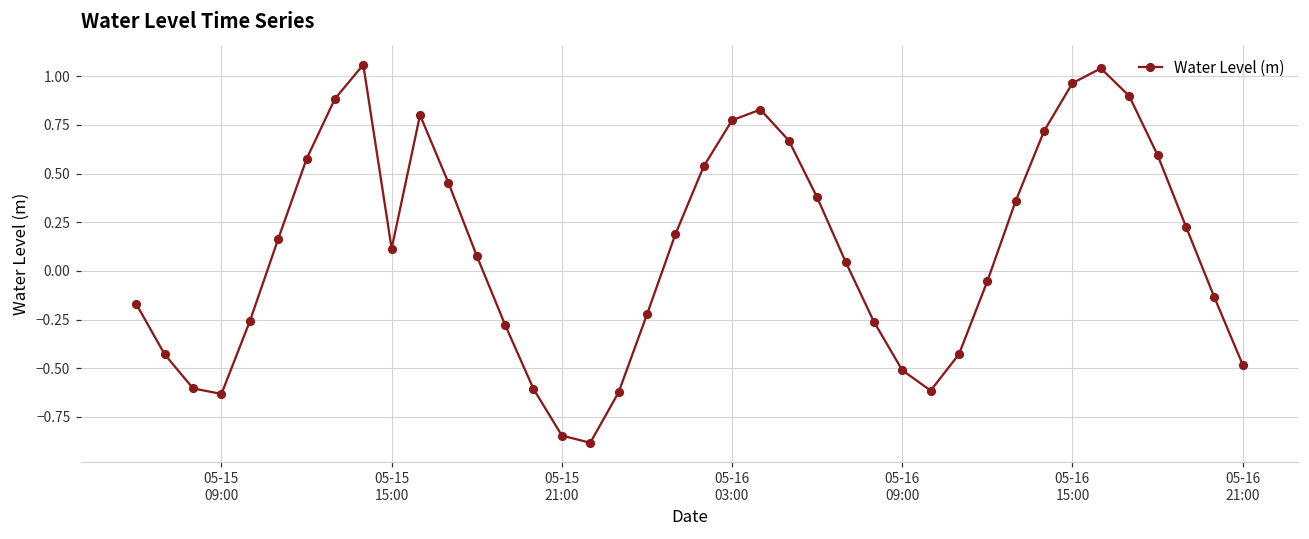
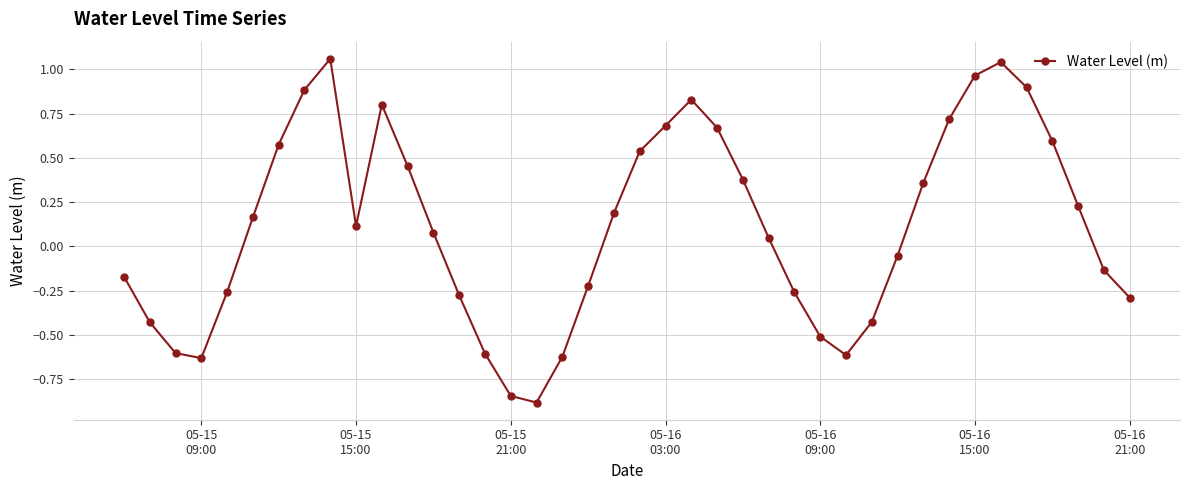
  {
    "05-15 09:00": -0.63,
    "05-15 15:00": 0.11,
    "05-15 21:00": -0.85,
-   "05-16 03:00": 0.77,
+   "05-16 03:00": 0.68,
    "05-16 09:00": -0.51,
    "05-16 15:00": 0.96,
-   "05-16 21:00": -0.48
+   "05-16 21:00": -0.29
  }
